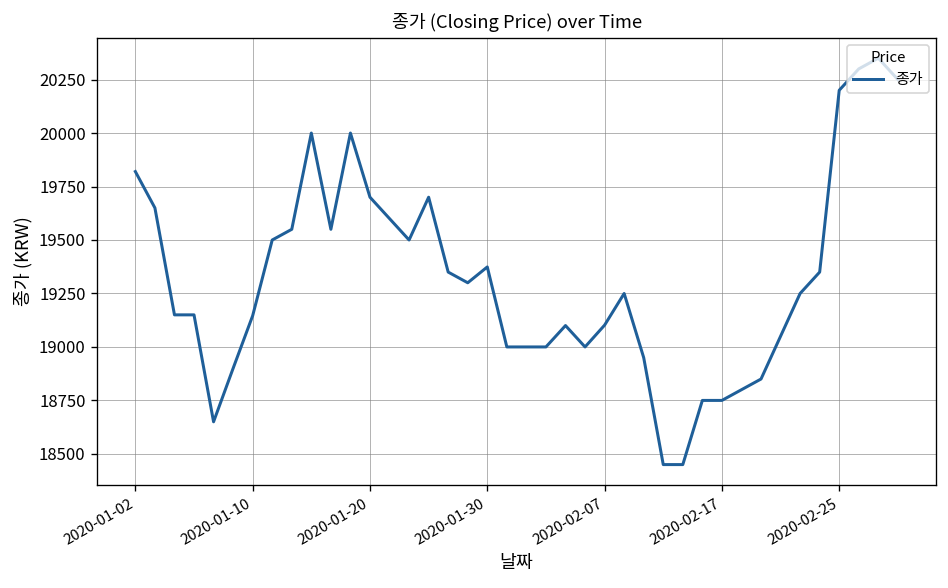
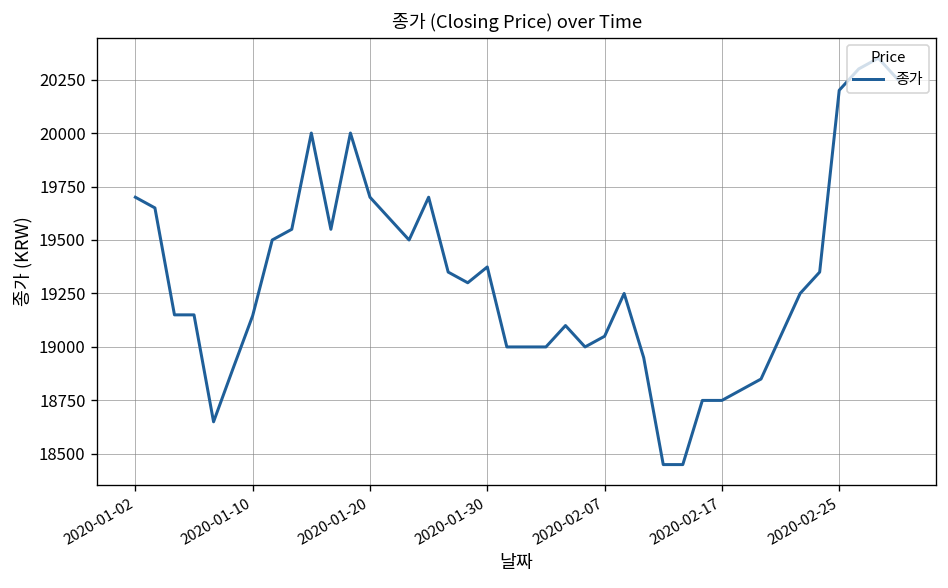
  {
-   "2020-01-02": 19820,
+   "2020-01-02": 19700,
    "2020-01-10": 19150,
    "2020-01-20": 19700,
    "2020-01-30": 19370,
-   "2020-02-07": 19100,
+   "2020-02-07": 19050,
    "2020-02-17": 18750,
    "2020-02-25": 20200
  }
